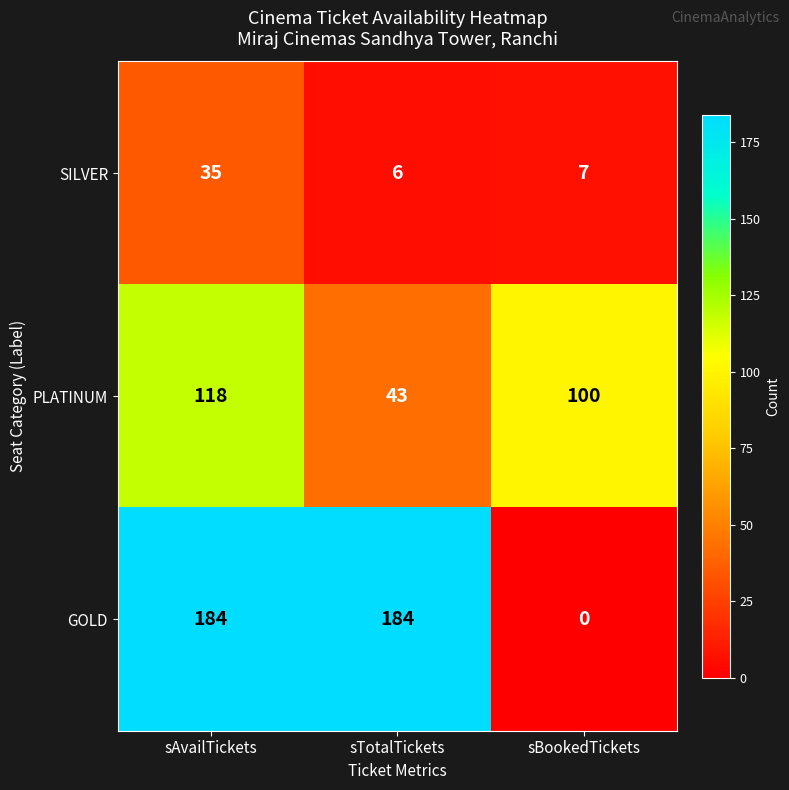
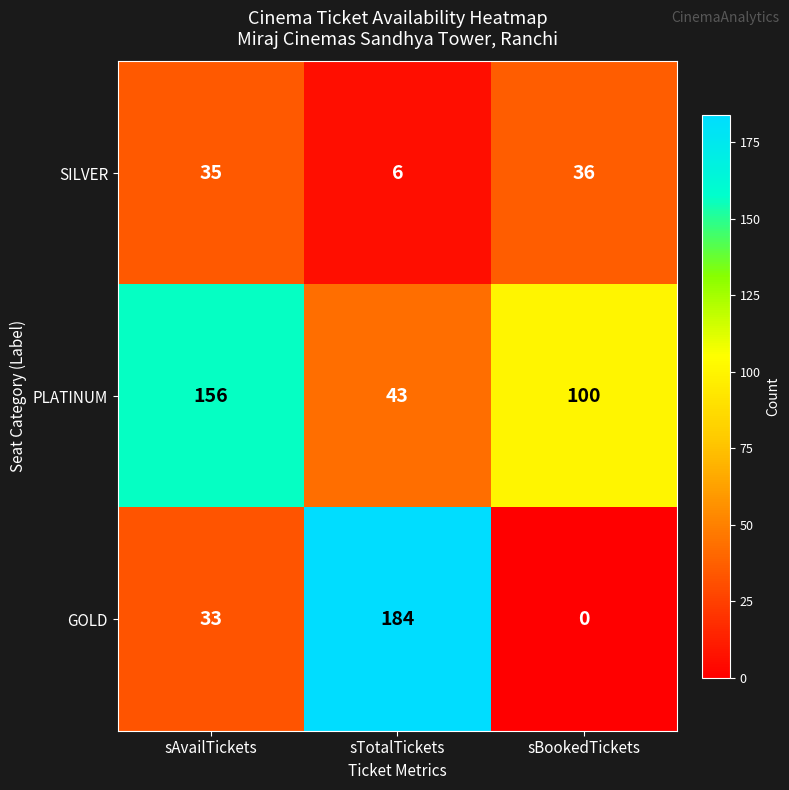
  {
    "SILVER": {
      "sAvailTickets": 35,
      "sTotalTickets": 6,
-     "sBookedTickets": 7
+     "sBookedTickets": 36
    },
    "PLATINUM": {
-     "sAvailTickets": 118,
+     "sAvailTickets": 156,
      "sTotalTickets": 43,
      "sBookedTickets": 100
    },
    "GOLD": {
-     "sAvailTickets": 184,
+     "sAvailTickets": 33,
      "sTotalTickets": 184,
      "sBookedTickets": 0
    }
  }
